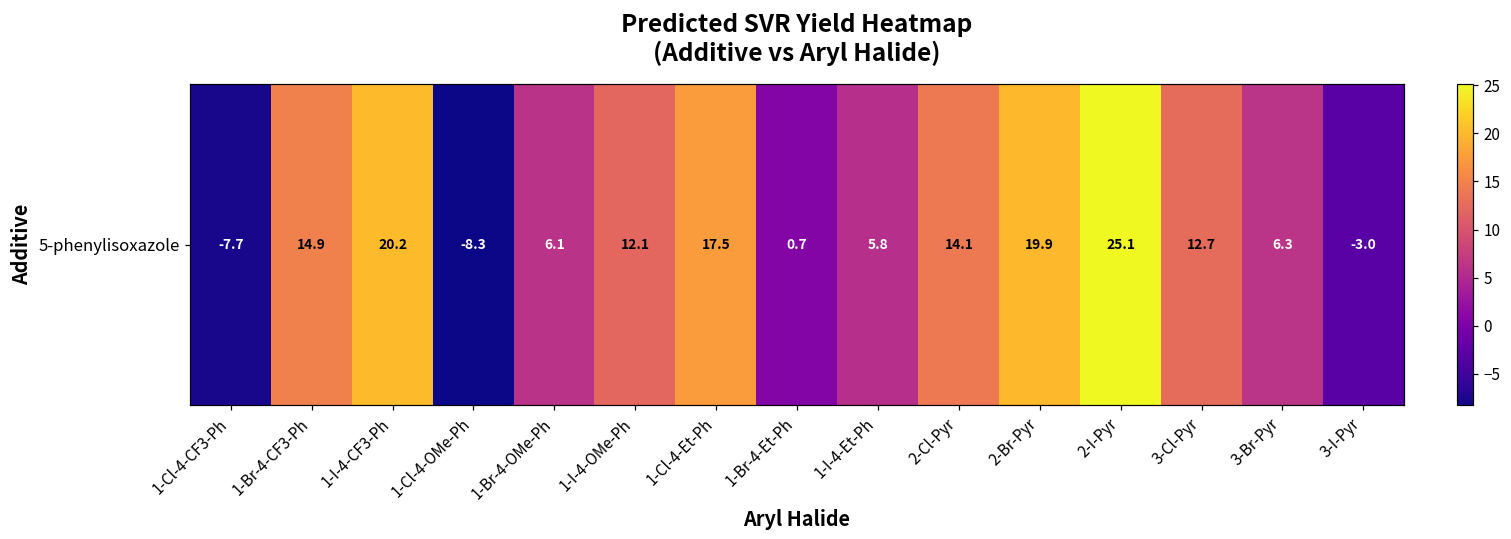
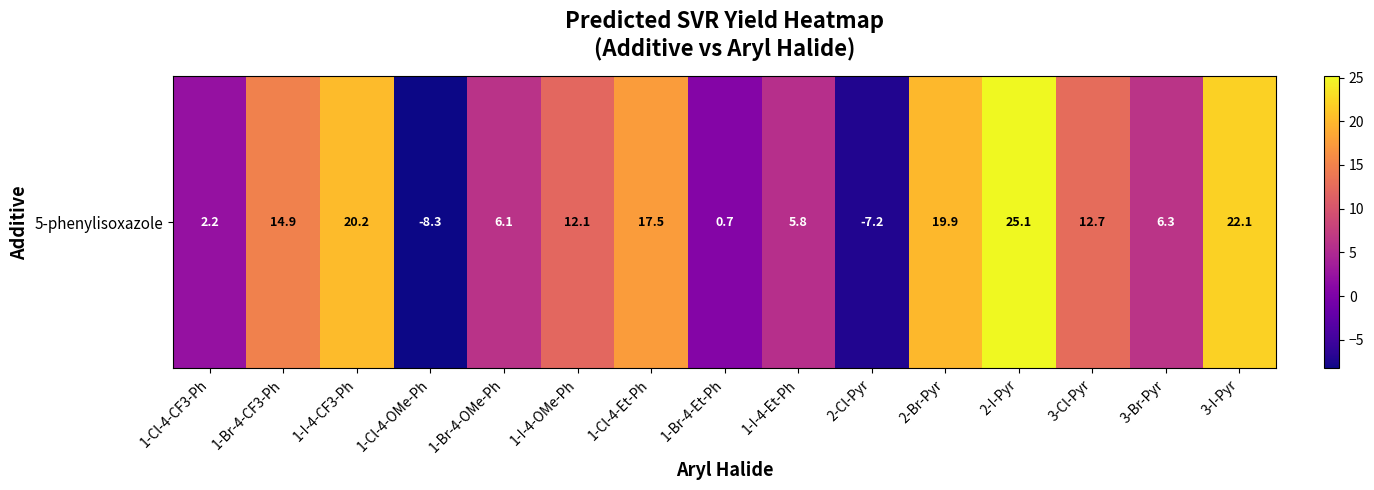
  {
    "5-phenylisoxazole": {
-     "1-Cl-4-CF3-Ph": -7.7,
+     "1-Cl-4-CF3-Ph": 2.2,
      "1-Br-4-CF3-Ph": 14.9,
      "1-I-4-CF3-Ph": 20.2,
      "1-Cl-4-OMe-Ph": -8.3,
      "1-Br-4-OMe-Ph": 6.1,
      "1-I-4-OMe-Ph": 12.1,
      "1-Cl-4-Et-Ph": 17.5,
      "1-Br-4-Et-Ph": 0.7,
      "1-I-4-Et-Ph": 5.8,
-     "2-Cl-Pyr": 14.1,
+     "2-Cl-Pyr": -7.2,
      "2-Br-Pyr": 19.9,
      "2-I-Pyr": 25.1,
      "3-Cl-Pyr": 12.7,
      "3-Br-Pyr": 6.3,
-     "3-I-Pyr": -3.0
+     "3-I-Pyr": 22.1
    }
  }
